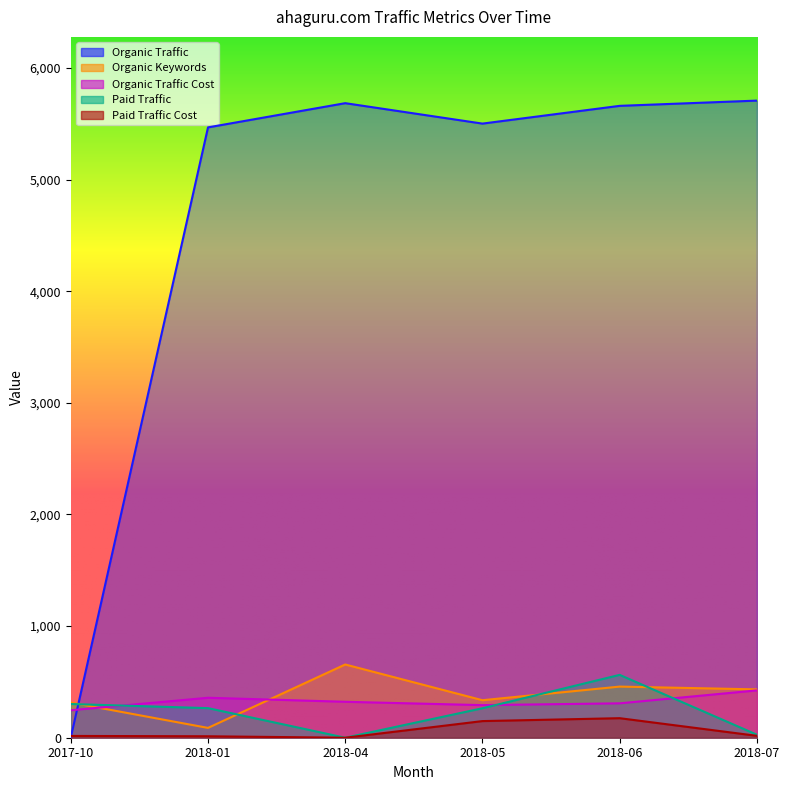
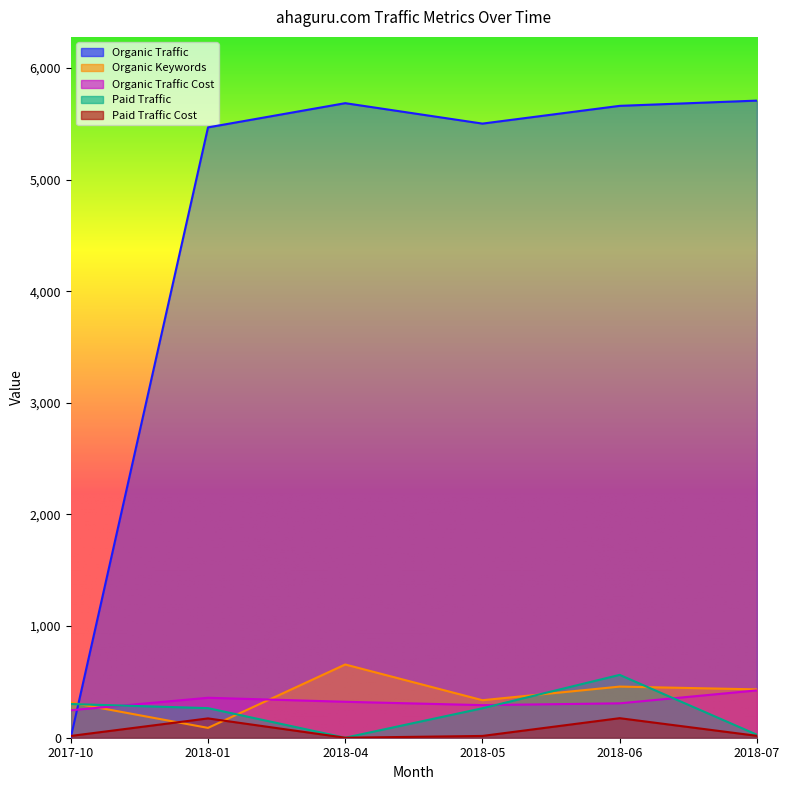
  {
    "Organic Traffic": {
      "2018-01": "5,470",
      "2018-04": "5,680",
      "2018-05": "5,500",
      "2018-06": "5,660",
      "2018-07": "5,710"
    },
    "Organic Keywords": {
      "2018-01": "90",
      "2018-04": "660",
      "2018-05": "340",
      "2018-06": "460"
    },
    "Organic Traffic Cost": {
      "2017-10": "250",
      "2018-01": "360",
      "2018-04": "320",
      "2018-05": "290",
      "2018-06": "310"
    },
    "Paid Traffic": {
      "2018-01": "270",
      "2018-05": "260",
      "2018-06": "560"
    },
    "Paid Traffic Cost": {
-     "2018-01": "10",
-     "2018-05": "150",
+     "2018-01": "170",
+     "2018-05": "20",
      "2018-06": "180"
    }
  }
